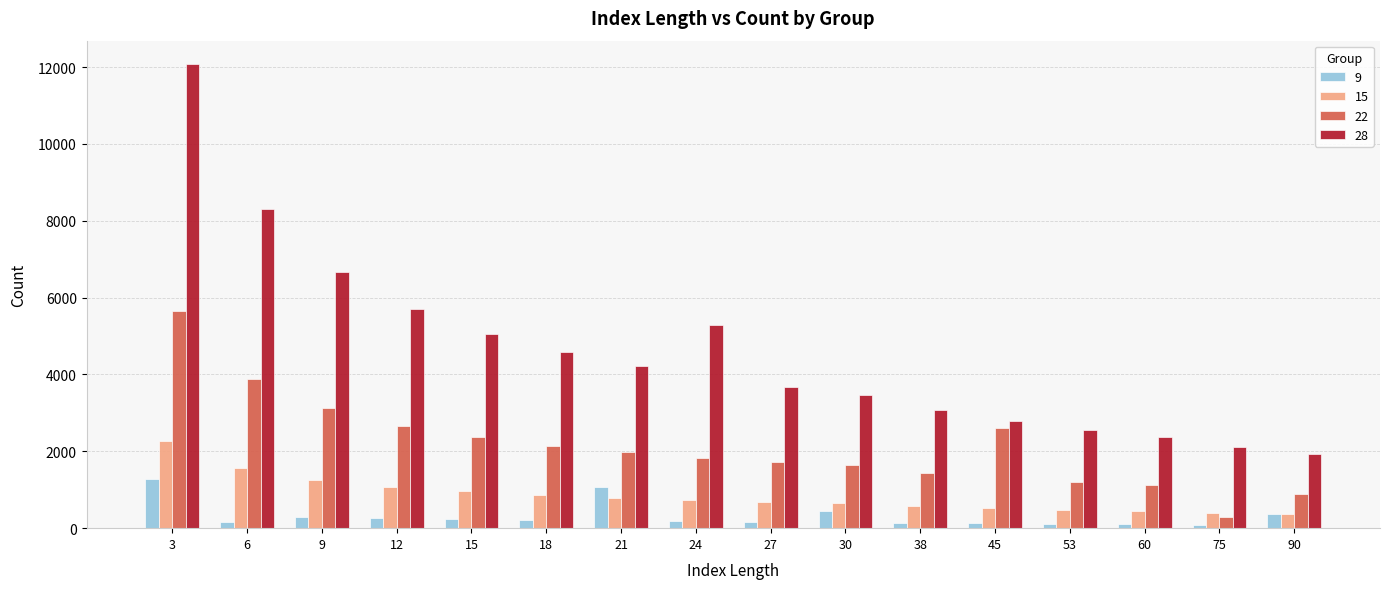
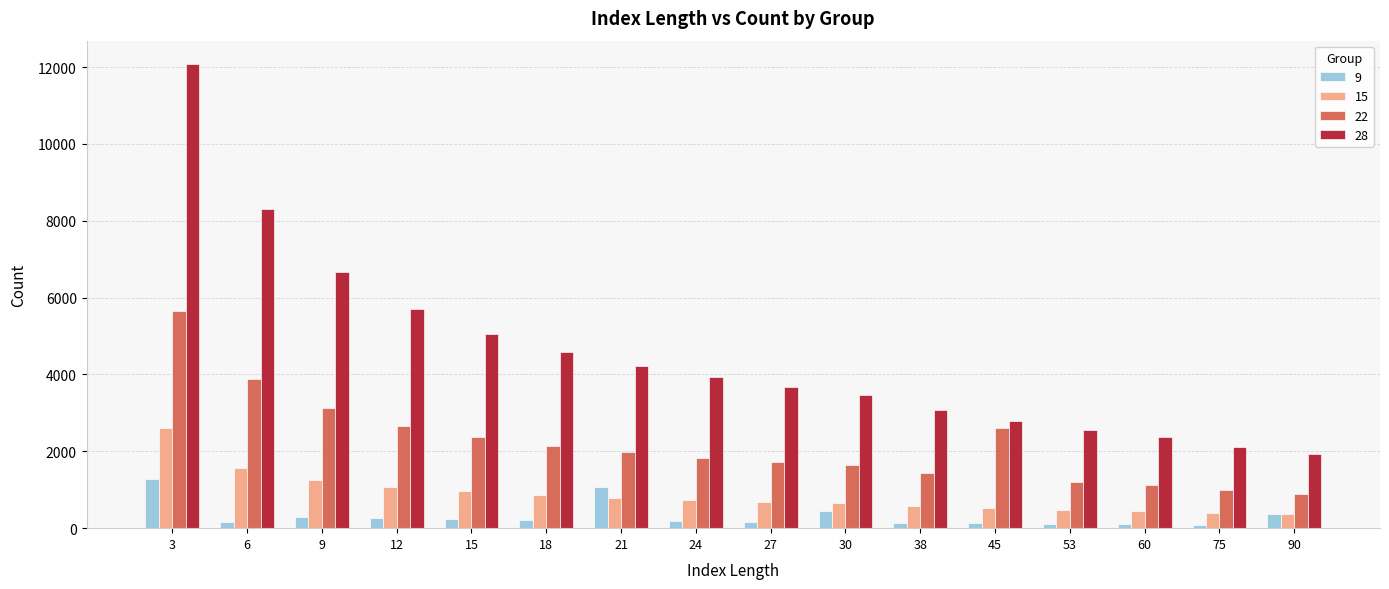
  {
    "9": {
      "3": 1300,
      "6": 200,
      "9": 300,
      "12": 300,
      "15": 200,
      "18": 200,
      "21": 1100,
      "24": 200,
      "27": 200,
      "30": 500,
      "38": 100,
      "45": 100,
      "53": 100,
      "60": 100,
      "75": 100,
      "90": 400
    },
    "15": {
-     "3": 2300,
+     "3": 2600,
      "6": 1600,
      "9": 1300,
      "12": 1100,
      "15": 1000,
      "18": 900,
      "21": 800,
      "24": 700,
      "27": 700,
      "30": 700,
      "38": 600,
      "45": 500,
      "53": 500,
      "60": 500,
      "75": 400,
      "90": 400
    },
    "22": {
      "3": 5700,
      "6": 3900,
      "9": 3100,
      "12": 2700,
      "15": 2400,
      "18": 2100,
      "21": 2000,
      "24": 1800,
      "27": 1700,
      "30": 1600,
      "38": 1400,
      "45": 2600,
      "53": 1200,
      "60": 1100,
-     "75": 300,
+     "75": 1000,
      "90": 900
    },
    "28": {
      "3": 12100,
      "6": 8300,
      "9": 6700,
      "12": 5700,
      "15": 5100,
      "18": 4600,
      "21": 4200,
-     "24": 5300,
+     "24": 3900,
      "27": 3700,
      "30": 3500,
      "38": 3100,
      "45": 2800,
      "53": 2600,
      "60": 2400,
      "75": 2100,
      "90": 1900
    }
  }
